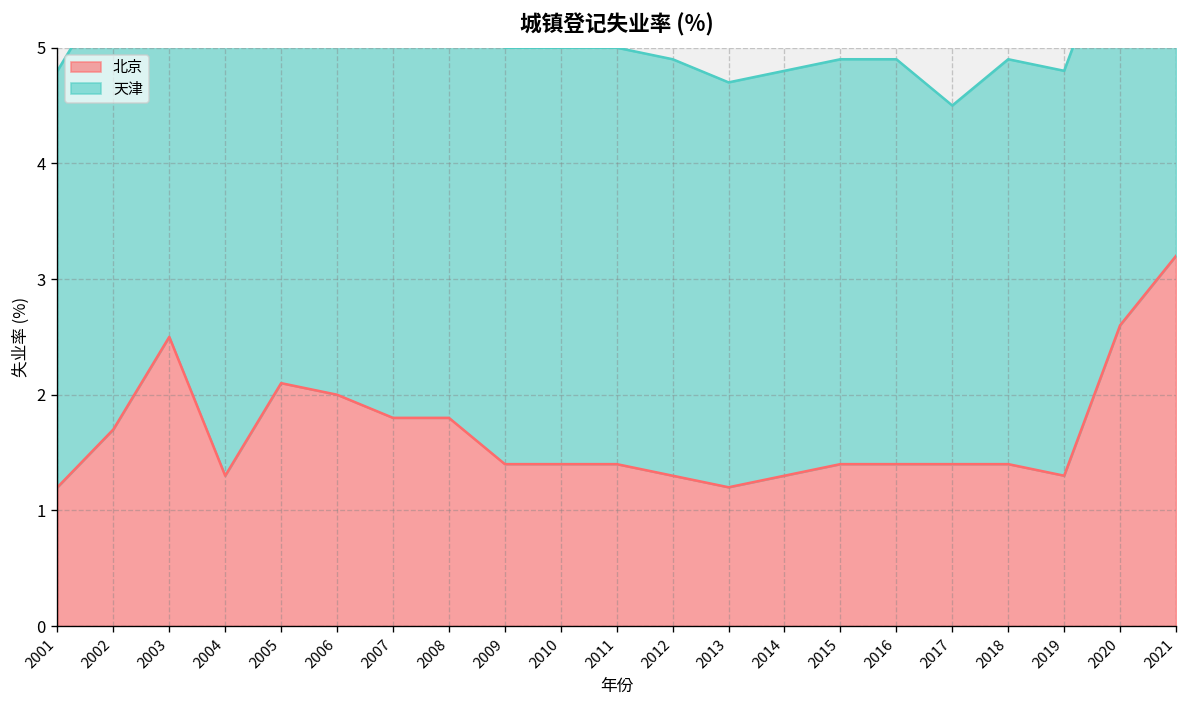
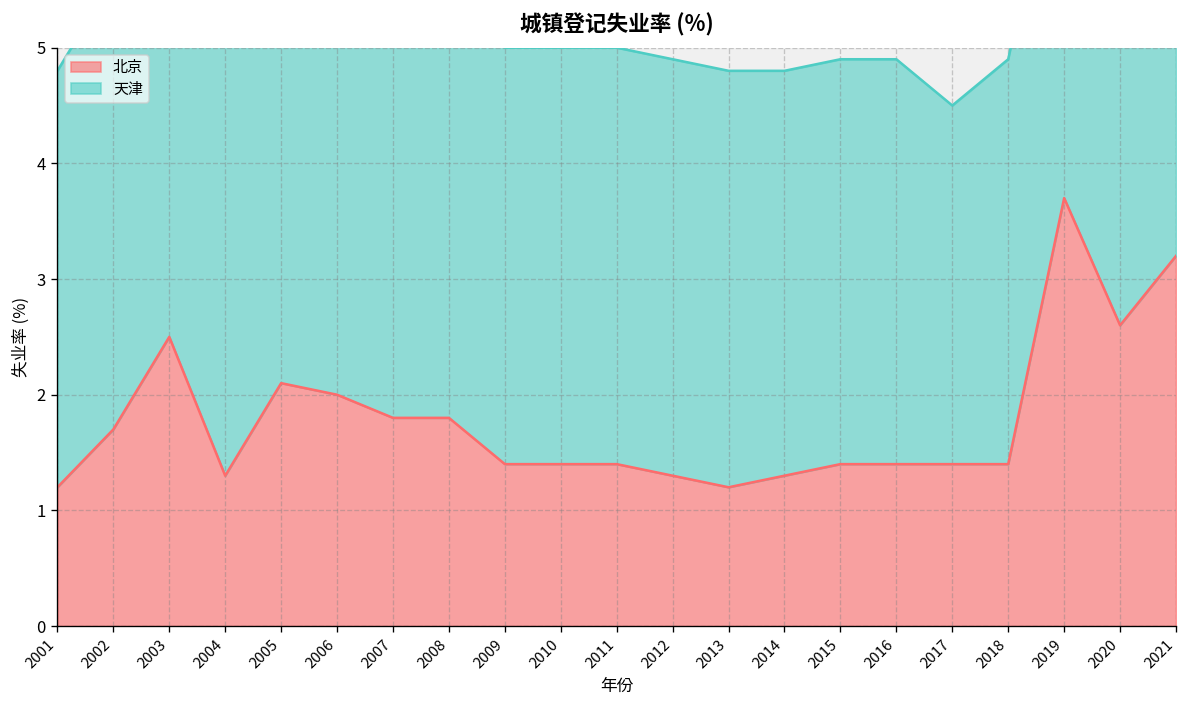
  {
    "北京": {
      "2001": 1.2,
      "2002": 1.7,
      "2003": 2.5,
      "2004": 1.3,
      "2005": 2.1,
      "2006": 2.0,
      "2007": 1.8,
      "2008": 1.8,
      "2009": 1.4,
      "2010": 1.4,
      "2011": 1.4,
      "2012": 1.3,
      "2013": 1.2,
      "2014": 1.3,
      "2015": 1.4,
      "2016": 1.4,
      "2017": 1.4,
      "2018": 1.4,
-     "2019": 1.3,
+     "2019": 3.7,
      "2020": 2.6,
      "2021": 3.2
    },
    "天津": {
      "2001": 3.6,
      "2009": 3.6,
      "2010": 3.6,
      "2011": 3.6,
      "2012": 3.6,
-     "2013": 3.5,
+     "2013": 3.6,
      "2014": 3.5,
      "2015": 3.5,
      "2016": 3.5,
      "2017": 3.1,
      "2018": 3.5
    }
  }
